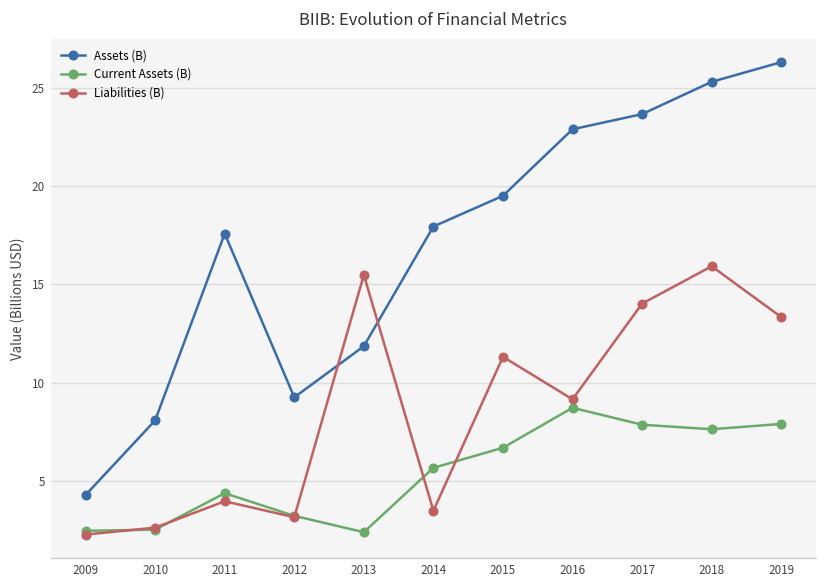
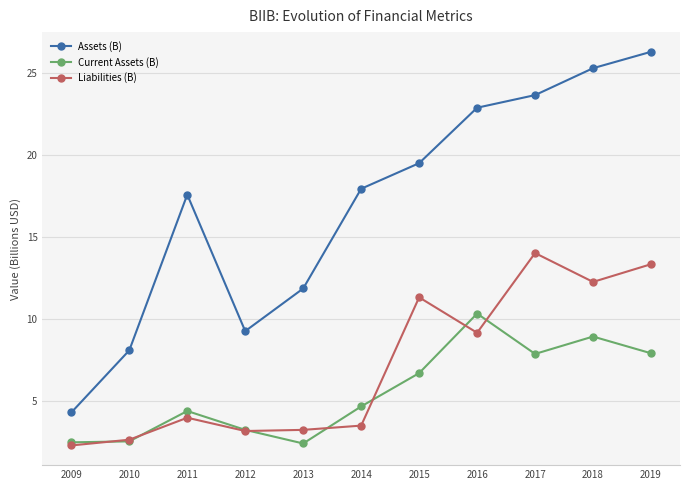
  {
    "Assets (B)": {
      "2009": 4.3,
      "2010": 8.1,
      "2011": 17.6,
      "2012": 9.3,
      "2013": 11.9,
      "2014": 17.9,
      "2015": 19.5,
      "2016": 22.9,
      "2017": 23.7,
      "2018": 25.3,
      "2019": 26.3
    },
    "Current Assets (B)": {
      "2009": 2.5,
      "2011": 4.4,
      "2013": 2.4,
-     "2014": 5.7,
+     "2014": 4.7,
      "2015": 6.7,
-     "2016": 8.7,
+     "2016": 10.3,
      "2017": 7.9,
-     "2018": 7.6,
+     "2018": 8.9,
      "2019": 7.9
    },
    "Liabilities (B)": {
      "2009": 2.3,
      "2011": 4.0,
-     "2013": 15.5,
+     "2013": 3.2,
      "2014": 3.5,
      "2015": 11.3,
      "2016": 9.2,
      "2017": 14.0,
-     "2018": 15.9,
+     "2018": 12.3,
      "2019": 13.3
    }
  }
